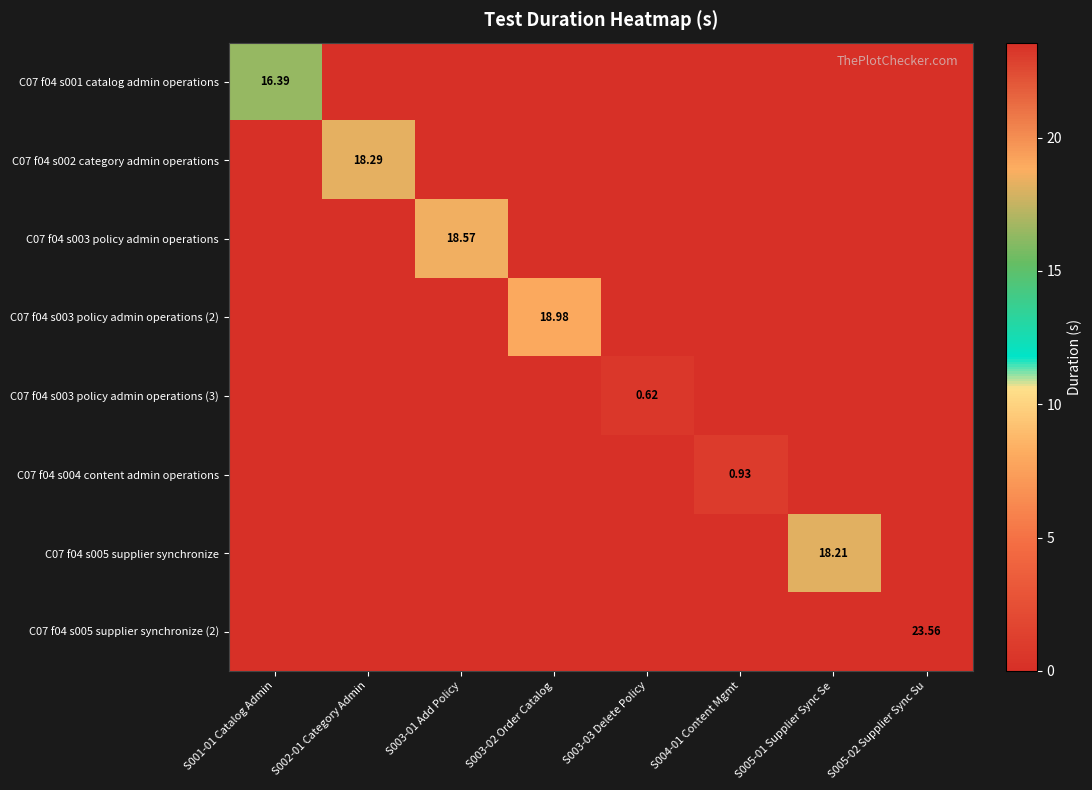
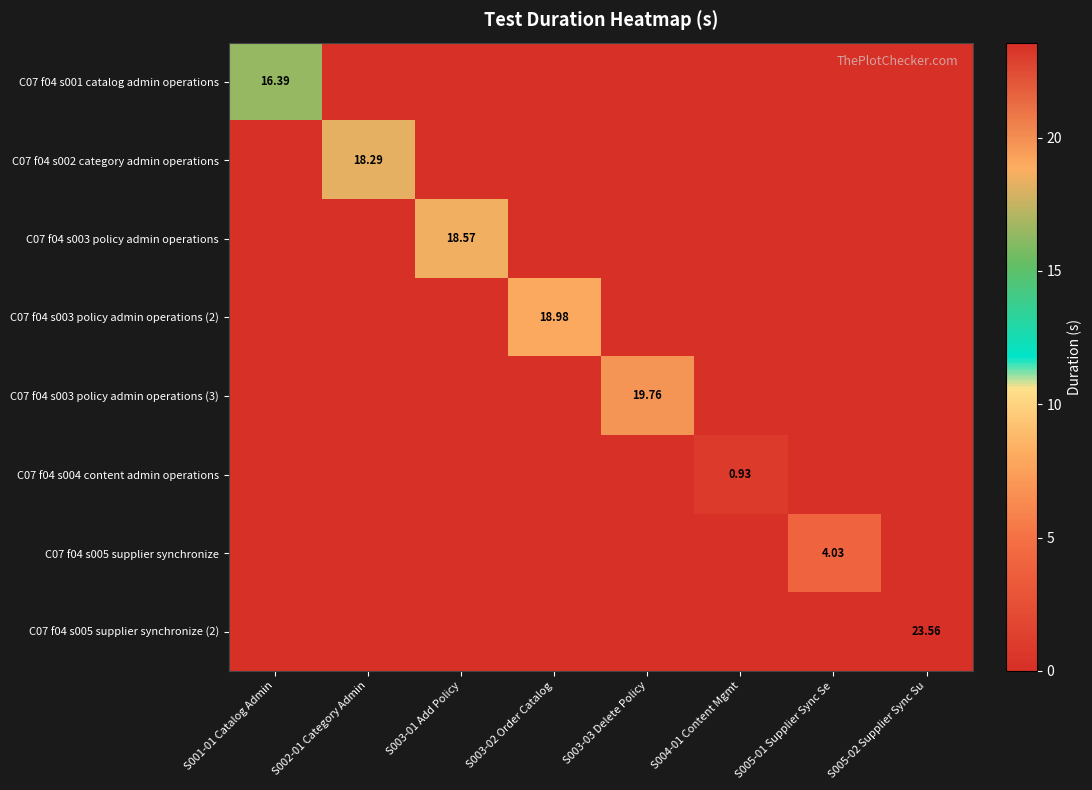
  {
    "C07 f04 s001 catalog admin operations": {
      "S001-01 Catalog Admin": 16.39
    },
    "C07 f04 s002 category admin operations": {
      "S002-01 Category Admin": 18.29
    },
    "C07 f04 s003 policy admin operations": {
      "S003-01 Add Policy": 18.57
    },
    "C07 f04 s003 policy admin operations (2)": {
      "S003-02 Order Catalog": 18.98
    },
    "C07 f04 s003 policy admin operations (3)": {
-     "S003-03 Delete Policy": 0.62
+     "S003-03 Delete Policy": 19.76
    },
    "C07 f04 s004 content admin operations": {
      "S004-01 Content Mgmt": 0.93
    },
    "C07 f04 s005 supplier synchronize": {
-     "S005-01 Supplier Sync Se": 18.21
+     "S005-01 Supplier Sync Se": 4.03
    },
    "C07 f04 s005 supplier synchronize (2)": {
      "S005-02 Supplier Sync Su": 23.56
    }
  }
